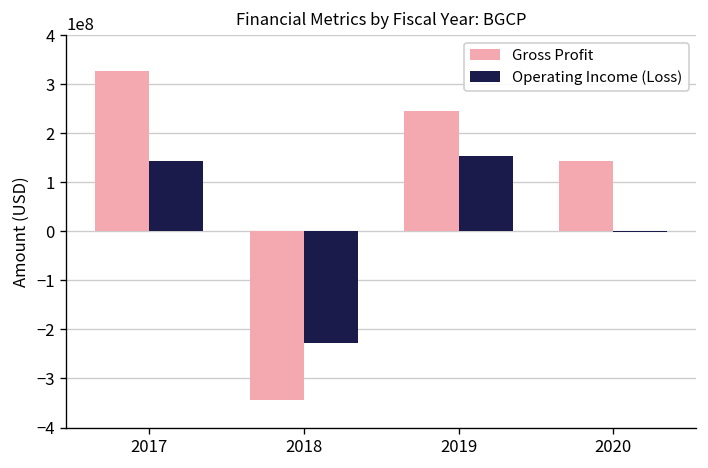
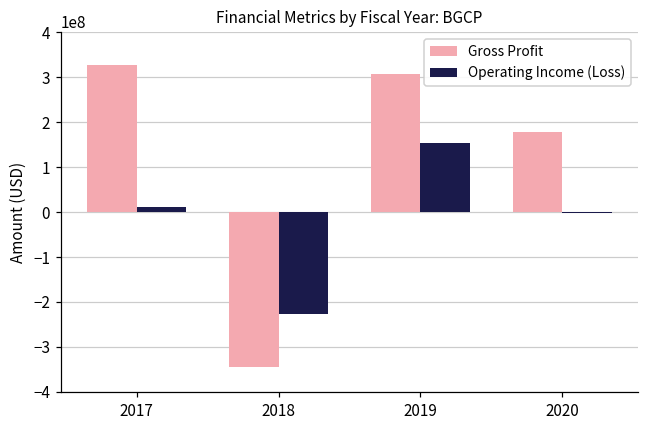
  {
    "Gross Profit": {
      "2017": 330000000,
      "2018": -340000000,
-     "2019": 240000000,
-     "2020": 140000000
+     "2019": 310000000,
+     "2020": 180000000
    },
    "Operating Income (Loss)": {
-     "2017": 140000000,
+     "2017": 10000000,
      "2018": -230000000,
      "2019": 150000000
    }
  }
